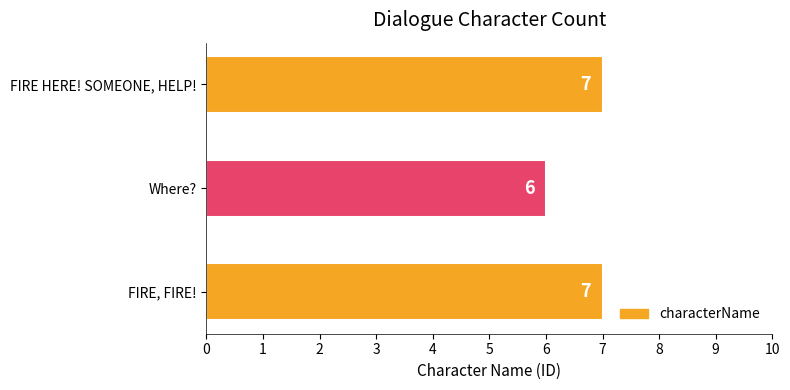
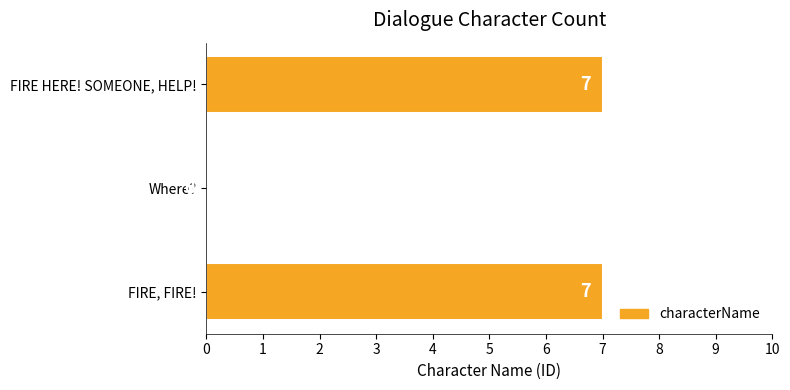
  {
-   "Where?": 6
+   "Where?": 0
  }
